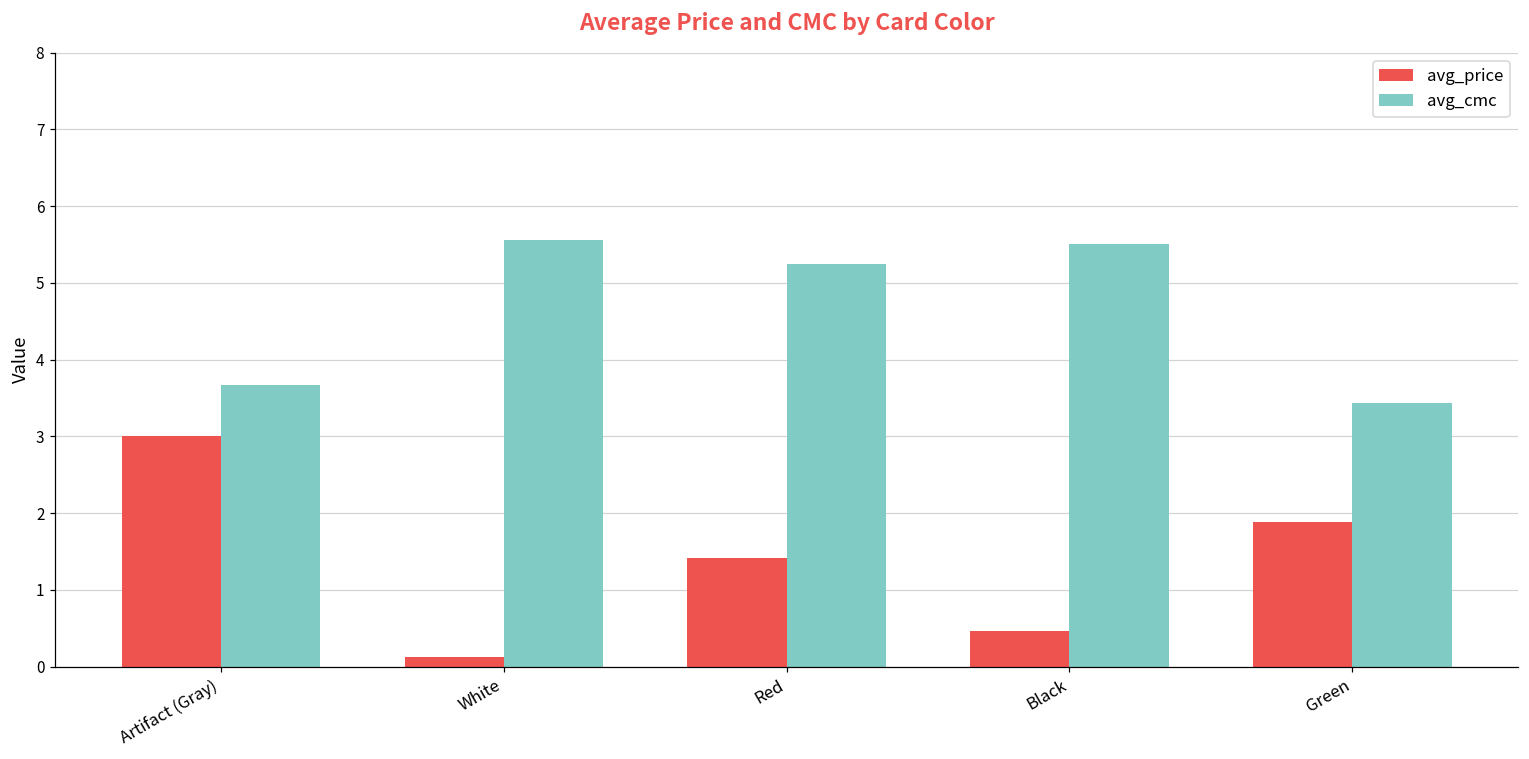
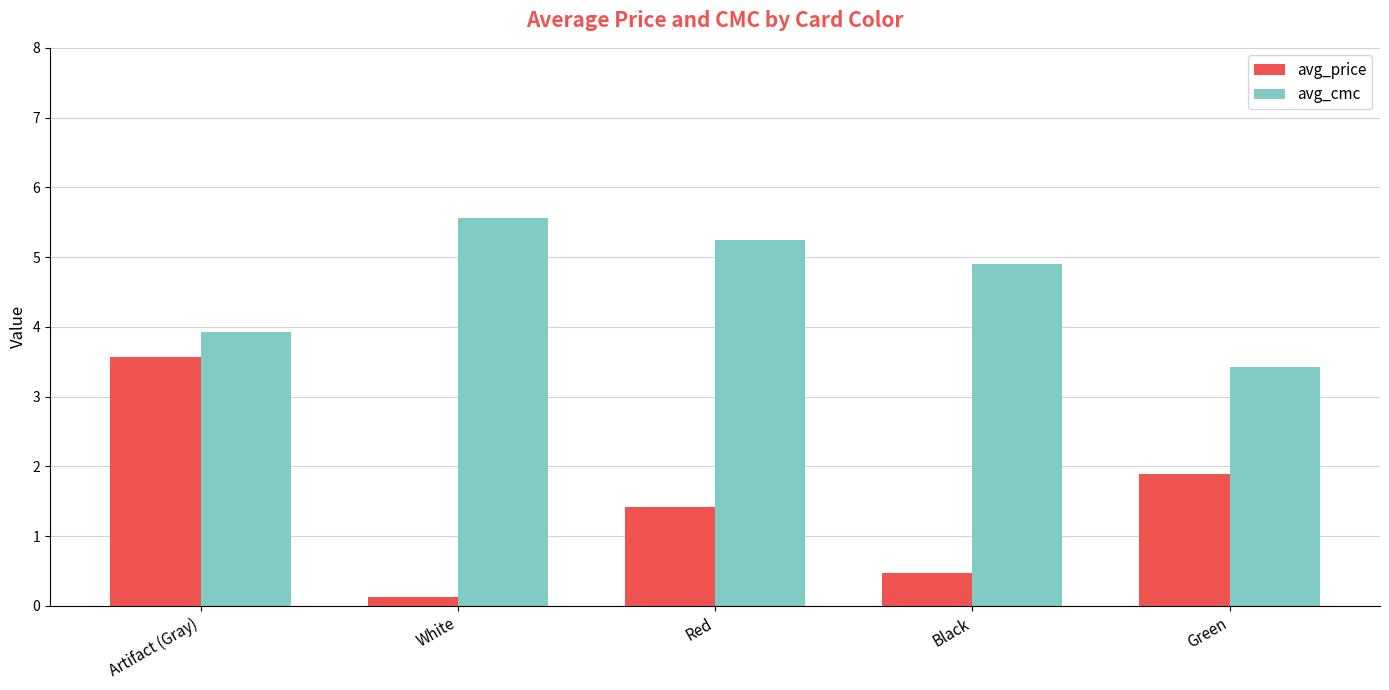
  {
    "avg_price": {
-     "Artifact (Gray)": 3.0,
+     "Artifact (Gray)": 3.6,
      "White": 0.1,
      "Red": 1.4,
      "Black": 0.5,
      "Green": 1.9
    },
    "avg_cmc": {
-     "Artifact (Gray)": 3.7,
+     "Artifact (Gray)": 3.9,
      "White": 5.6,
      "Red": 5.3,
-     "Black": 5.5,
+     "Black": 4.9,
      "Green": 3.4
    }
  }
